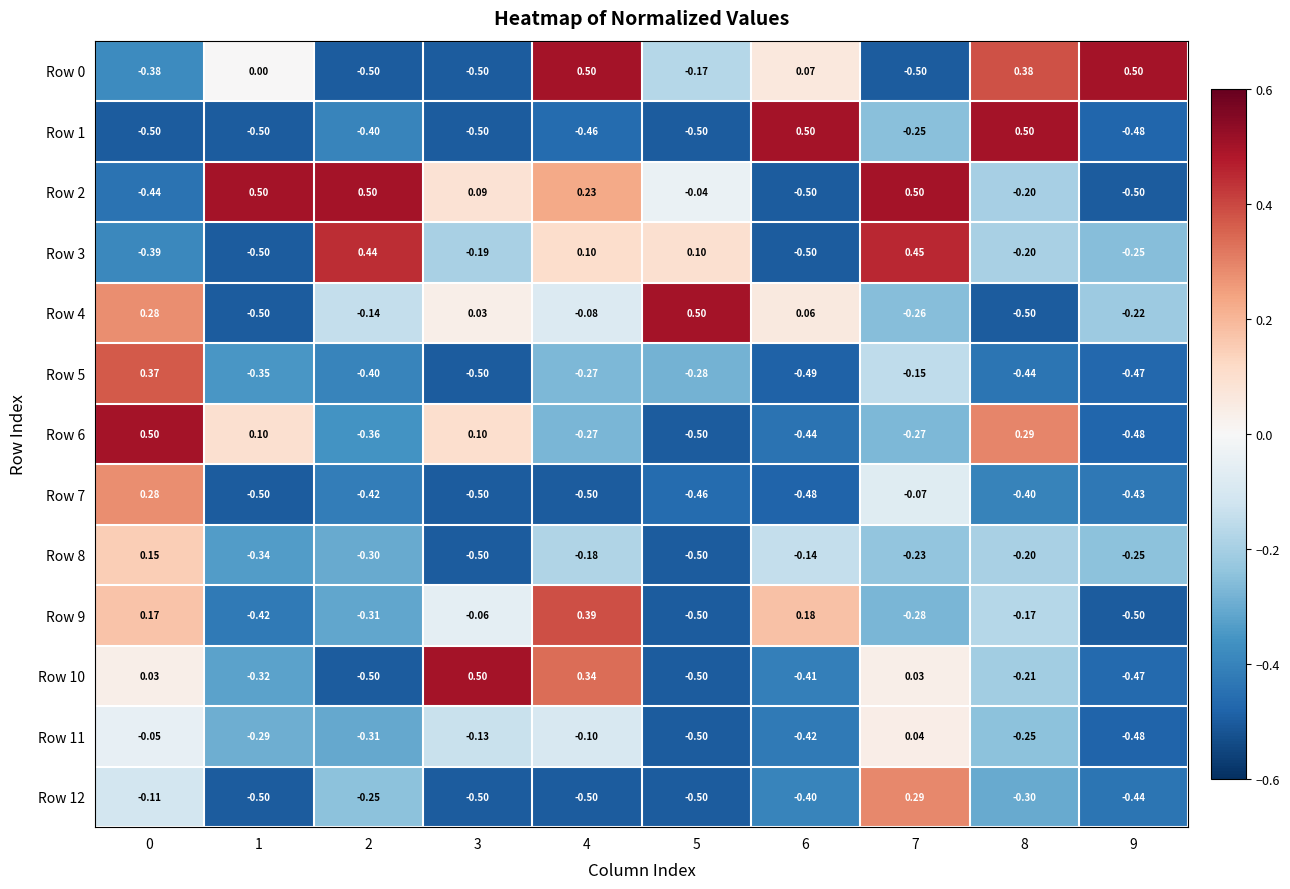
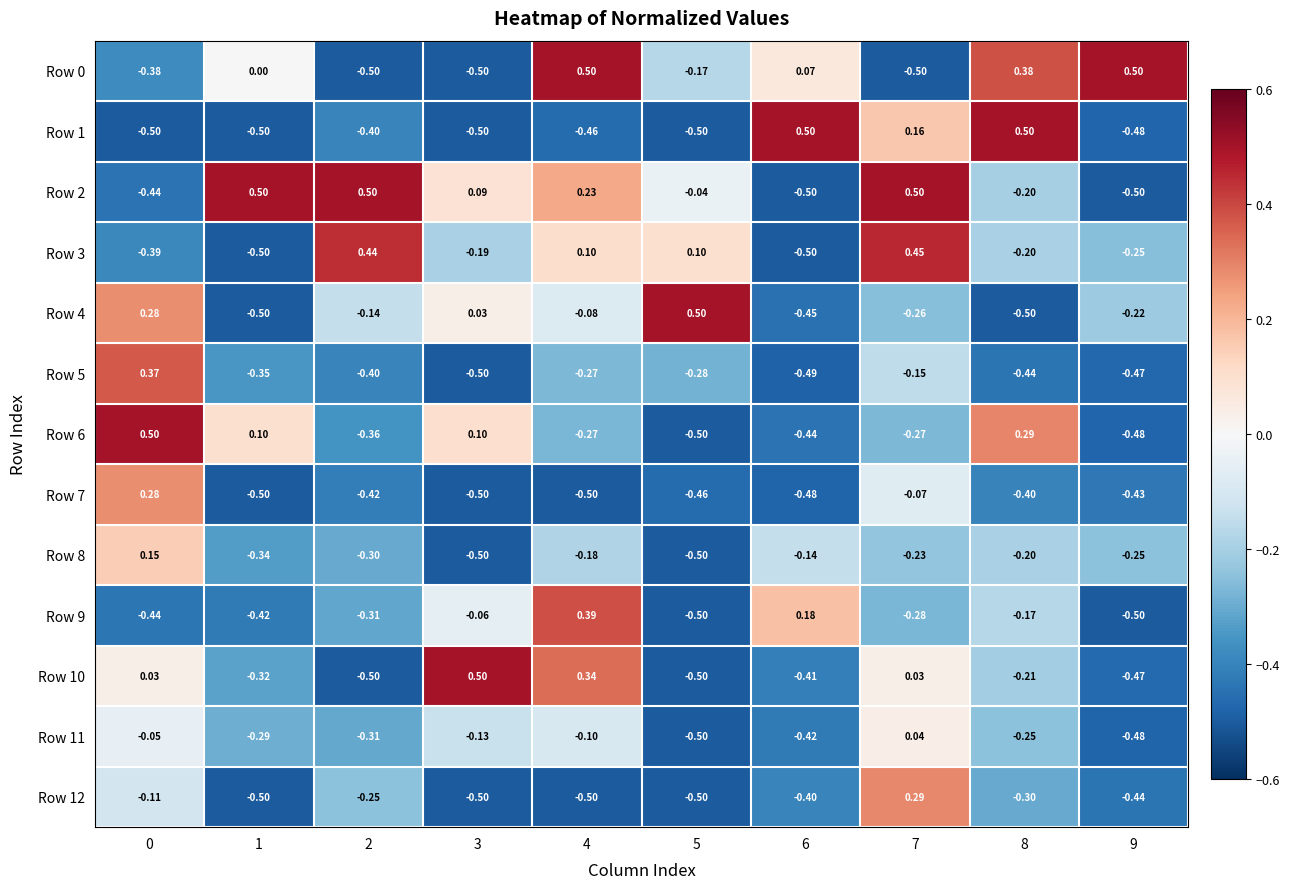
  {
    "Row 0": {
      "0": -0.38,
      "1": 0.00,
      "2": -0.50,
      "3": -0.50,
      "4": 0.50,
      "5": -0.17,
      "6": 0.07,
      "7": -0.50,
      "8": 0.38,
      "9": 0.50
    },
    "Row 1": {
      "0": -0.50,
      "1": -0.50,
      "2": -0.40,
      "3": -0.50,
      "4": -0.46,
      "5": -0.50,
      "6": 0.50,
-     "7": -0.25,
+     "7": 0.16,
      "8": 0.50,
      "9": -0.48
    },
    "Row 2": {
      "0": -0.44,
      "1": 0.50,
      "2": 0.50,
      "3": 0.09,
      "4": 0.23,
      "5": -0.04,
      "6": -0.50,
      "7": 0.50,
      "8": -0.20,
      "9": -0.50
    },
    "Row 3": {
      "0": -0.39,
      "1": -0.50,
      "2": 0.44,
      "3": -0.19,
      "4": 0.10,
      "5": 0.10,
      "6": -0.50,
      "7": 0.45,
      "8": -0.20,
      "9": -0.25
    },
    "Row 4": {
      "0": 0.28,
      "1": -0.50,
      "2": -0.14,
      "3": 0.03,
      "4": -0.08,
      "5": 0.50,
-     "6": 0.06,
+     "6": -0.45,
      "7": -0.26,
      "8": -0.50,
      "9": -0.22
    },
    "Row 5": {
      "0": 0.37,
      "1": -0.35,
      "2": -0.40,
      "3": -0.50,
      "4": -0.27,
      "5": -0.28,
      "6": -0.49,
      "7": -0.15,
      "8": -0.44,
      "9": -0.47
    },
    "Row 6": {
      "0": 0.50,
      "1": 0.10,
      "2": -0.36,
      "3": 0.10,
      "4": -0.27,
      "5": -0.50,
      "6": -0.44,
      "7": -0.27,
      "8": 0.29,
      "9": -0.48
    },
    "Row 7": {
      "0": 0.28,
      "1": -0.50,
      "2": -0.42,
      "3": -0.50,
      "4": -0.50,
      "5": -0.46,
      "6": -0.48,
      "7": -0.07,
      "8": -0.40,
      "9": -0.43
    },
    "Row 8": {
      "0": 0.15,
      "1": -0.34,
      "2": -0.30,
      "3": -0.50,
      "4": -0.18,
      "5": -0.50,
      "6": -0.14,
      "7": -0.23,
      "8": -0.20,
      "9": -0.25
    },
    "Row 9": {
-     "0": 0.17,
+     "0": -0.44,
      "1": -0.42,
      "2": -0.31,
      "3": -0.06,
      "4": 0.39,
      "5": -0.50,
      "6": 0.18,
      "7": -0.28,
      "8": -0.17,
      "9": -0.50
    },
    "Row 10": {
      "0": 0.03,
      "1": -0.32,
      "2": -0.50,
      "3": 0.50,
      "4": 0.34,
      "5": -0.50,
      "6": -0.41,
      "7": 0.03,
      "8": -0.21,
      "9": -0.47
    },
    "Row 11": {
      "0": -0.05,
      "1": -0.29,
      "2": -0.31,
      "3": -0.13,
      "4": -0.10,
      "5": -0.50,
      "6": -0.42,
      "7": 0.04,
      "8": -0.25,
      "9": -0.48
    },
    "Row 12": {
      "0": -0.11,
      "1": -0.50,
      "2": -0.25,
      "3": -0.50,
      "4": -0.50,
      "5": -0.50,
      "6": -0.40,
      "7": 0.29,
      "8": -0.30,
      "9": -0.44
    }
  }
